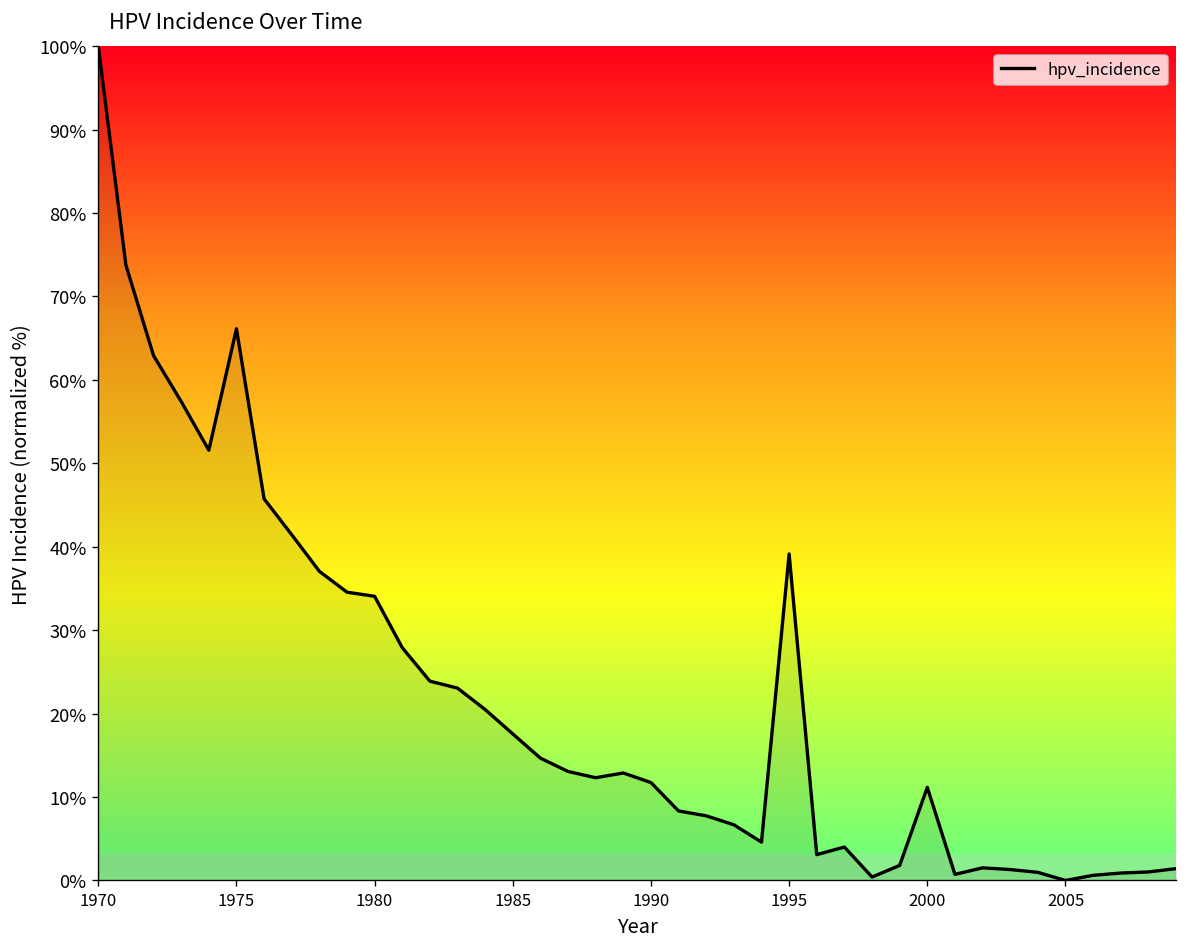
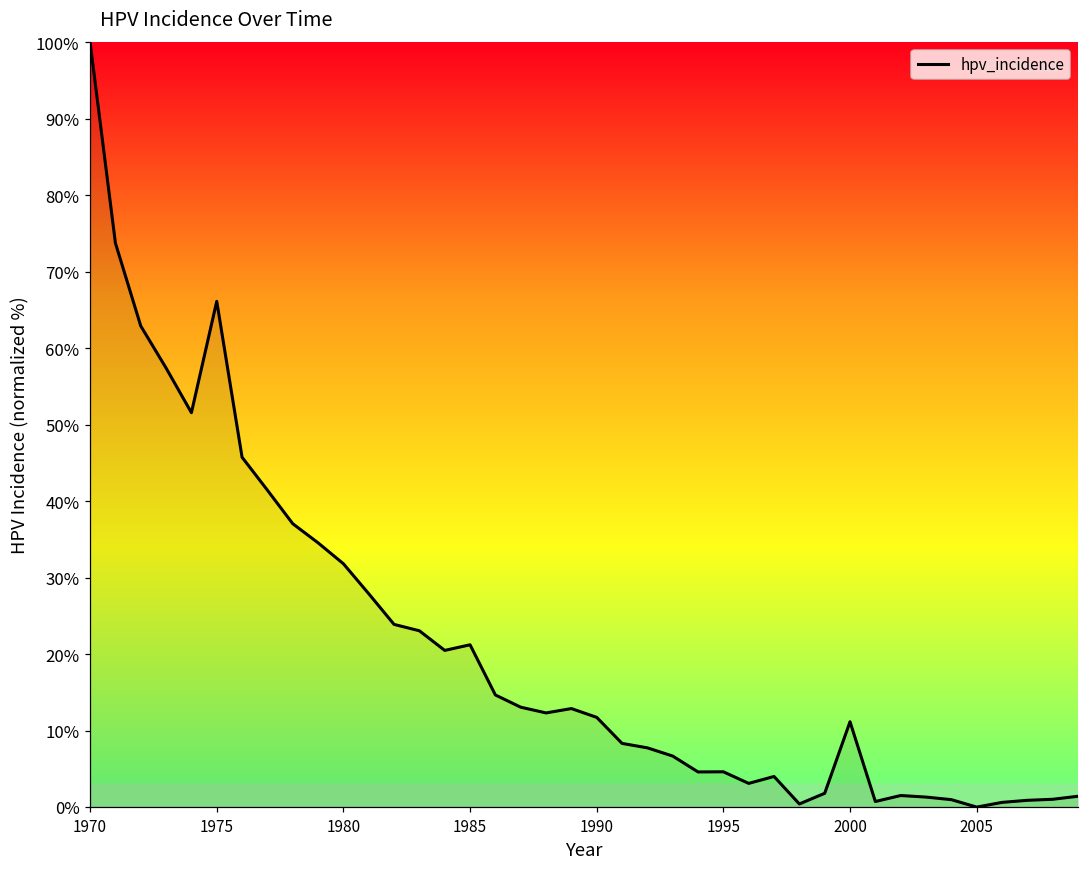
  {
    "1970": "100%",
    "1975": "66%",
-   "1980": "34%",
-   "1985": "18%",
+   "1980": "32%",
+   "1985": "21%",
    "1990": "12%",
-   "1995": "39%",
+   "1995": "5%",
    "2000": "11%"
  }
